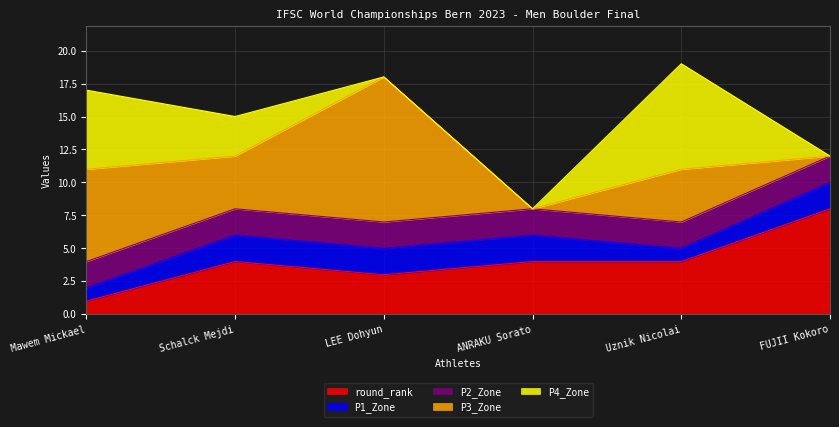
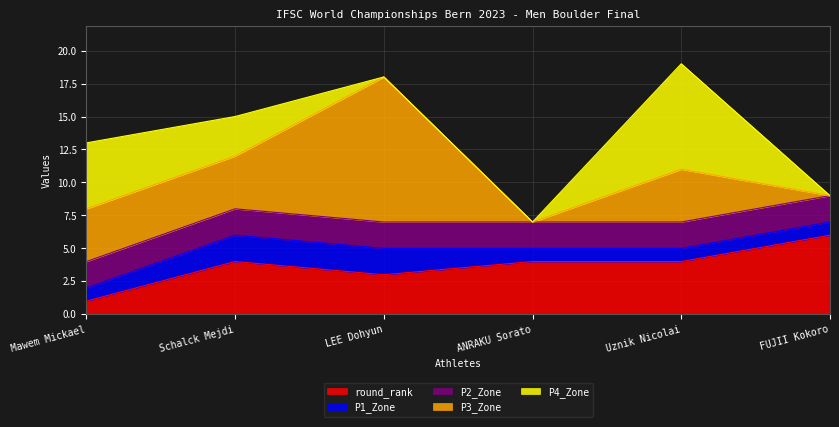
  {
    "round_rank": {
      "Mawem Mickael": 1,
      "Schalck Mejdi": 4,
      "LEE Dohyun": 3,
      "ANRAKU Sorato": 4,
      "Uznik Nicolai": 4,
-     "FUJII Kokoro": 8
+     "FUJII Kokoro": 6
    },
    "P1_Zone": {
      "Mawem Mickael": 1,
      "Schalck Mejdi": 2,
      "LEE Dohyun": 2,
-     "ANRAKU Sorato": 2,
+     "ANRAKU Sorato": 1,
      "Uznik Nicolai": 1,
-     "FUJII Kokoro": 2
+     "FUJII Kokoro": 1
    },
    "P2_Zone": {
      "Mawem Mickael": 2,
      "Schalck Mejdi": 2,
      "LEE Dohyun": 2,
      "Uznik Nicolai": 2
    },
    "P3_Zone": {
-     "Mawem Mickael": 7,
+     "Mawem Mickael": 4,
      "Schalck Mejdi": 4,
      "Uznik Nicolai": 4
    },
    "P4_Zone": {
-     "Mawem Mickael": 6,
+     "Mawem Mickael": 5,
      "Schalck Mejdi": 3,
      "Uznik Nicolai": 8
    }
  }
